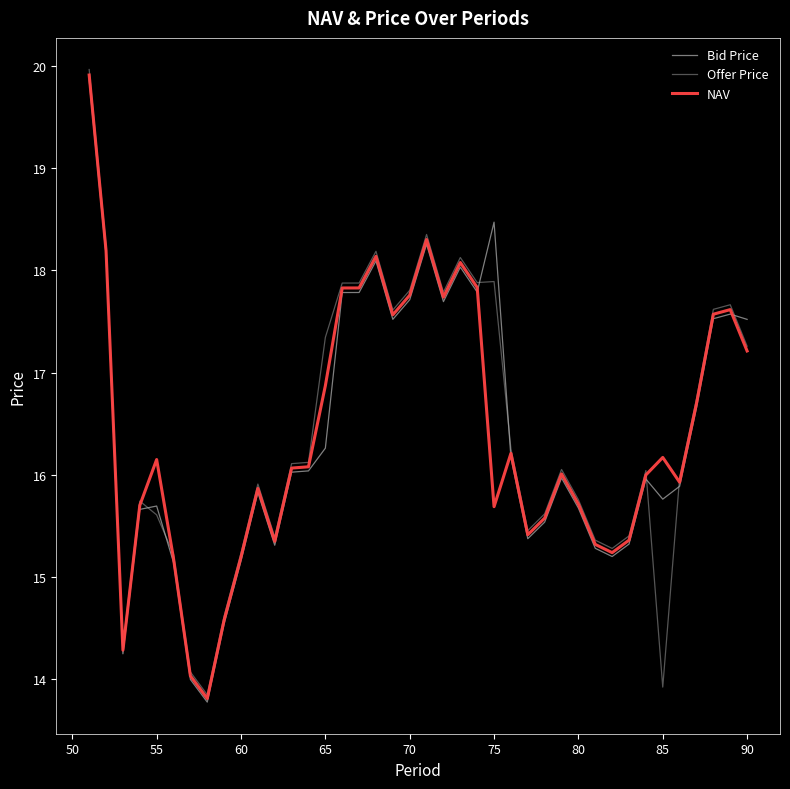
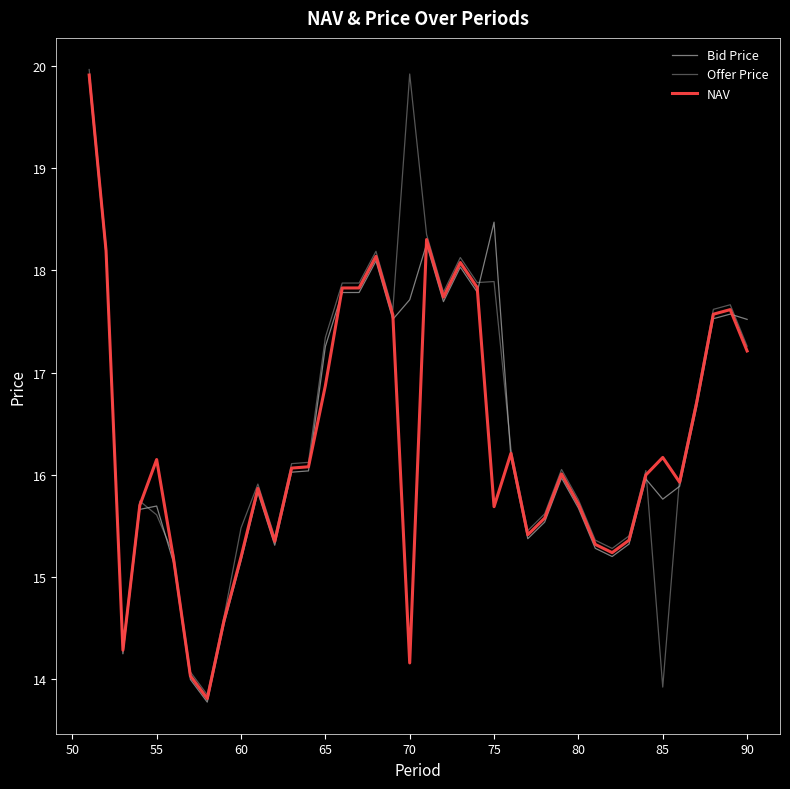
  {
    "Bid Price": {
      "55": 15.69,
      "60": 15.16,
-     "65": 16.26,
+     "65": 17.26,
      "70": 17.71,
      "75": 18.47,
      "80": 15.67,
      "85": 15.76,
      "90": 17.52
    },
    "Offer Price": {
      "55": 15.61,
-     "60": 15.24,
+     "60": 15.48,
      "65": 17.35,
-     "70": 17.81,
+     "70": 19.92,
      "75": 17.89,
      "80": 15.76,
      "85": 13.92,
      "90": 17.26
    },
    "NAV": {
      "55": 16.15,
      "60": 15.20,
      "65": 16.87,
-     "70": 17.76,
+     "70": 14.16,
      "75": 15.69,
      "80": 15.71,
      "85": 16.17,
      "90": 17.21
    }
  }
